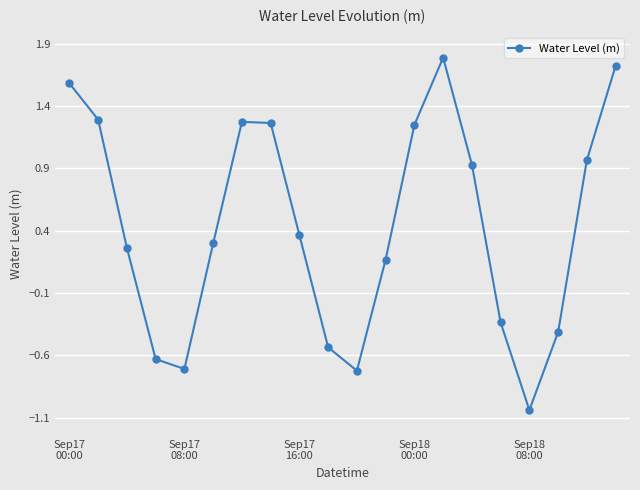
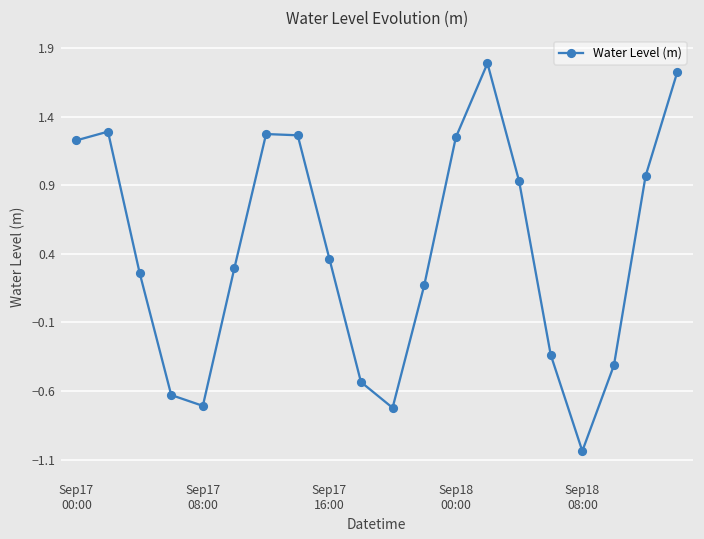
  {
-   "Sep17 00:00": 1.58,
+   "Sep17 00:00": 1.23,
    "Sep17 08:00": -0.71,
    "Sep17 16:00": 0.37,
    "Sep18 00:00": 1.25,
    "Sep18 08:00": -1.04
  }
